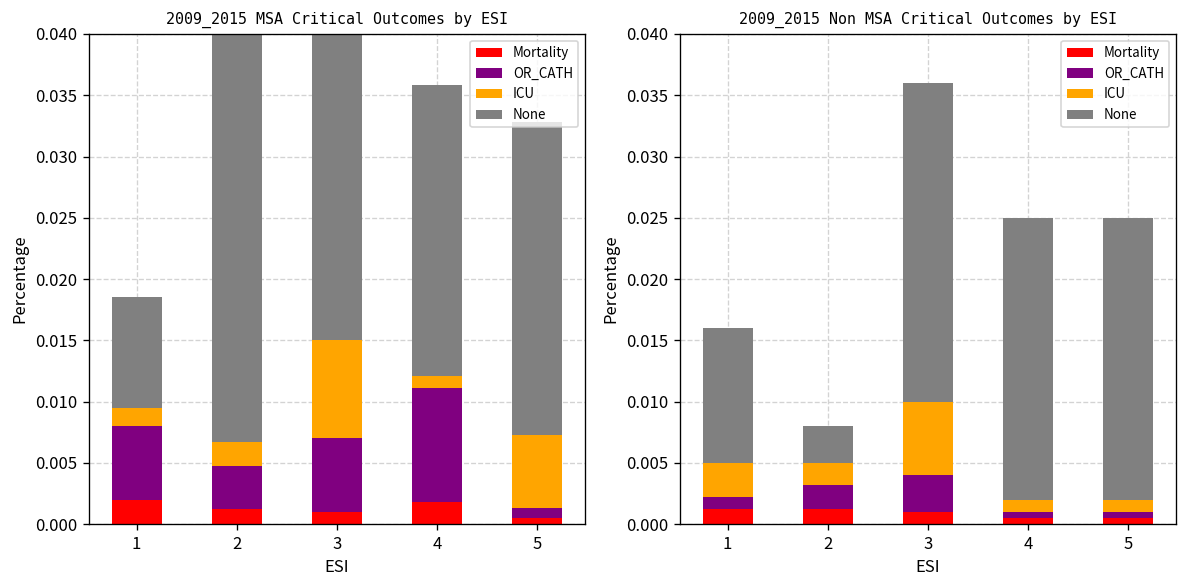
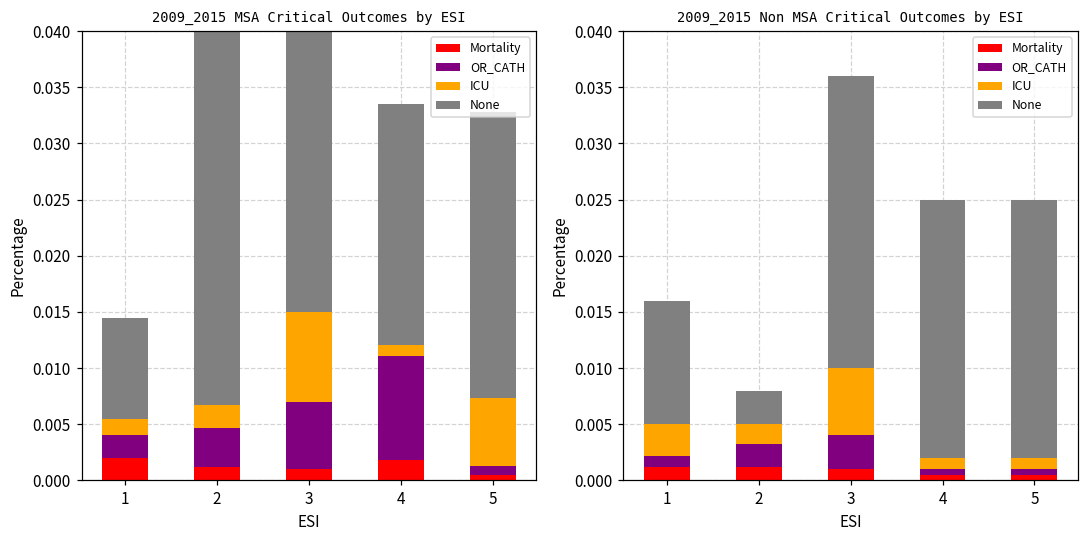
  {
    "2009_2015 MSA Critical Outcomes by ESI": {
      "Mortality": {
        "1": 0.0020,
        "2": 0.0012,
        "3": 0.0010,
        "4": 0.0018,
        "5": 0.0005
      },
      "OR_CATH": {
-       "1": 0.006,
+       "1": 0.002,
        "2": 0.0035,
        "3": 0.006,
        "4": 0.0093,
        "5": 0.001
      },
      "ICU": {
        "1": 0.0015,
        "2": 0.0020,
        "3": 0.0080,
        "4": 0.0010,
        "5": 0.0060
      },
      "None": {
        "1": 0.0090,
        "2": 0.0333,
        "3": 0.0250,
-       "4": 0.0237,
+       "4": 0.0214,
        "5": 0.0255
      }
    },
    "2009_2015 Non MSA Critical Outcomes by ESI": {
      "Mortality": {
        "1": 0.0012,
        "2": 0.0012,
        "3": 0.0010,
        "4": 0.0005,
        "5": 0.0005
      },
      "OR_CATH": {
        "1": 0.0010,
        "2": 0.0020,
        "3": 0.0030,
        "4": 0.0005,
        "5": 0.0005
      },
      "ICU": {
        "1": 0.0028,
        "2": 0.0018,
        "3": 0.0060,
        "4": 0.0010,
        "5": 0.0010
      },
      "None": {
        "1": 0.0110,
        "2": 0.0030,
        "3": 0.0260,
        "4": 0.0230,
        "5": 0.0230
      }
    }
  }
